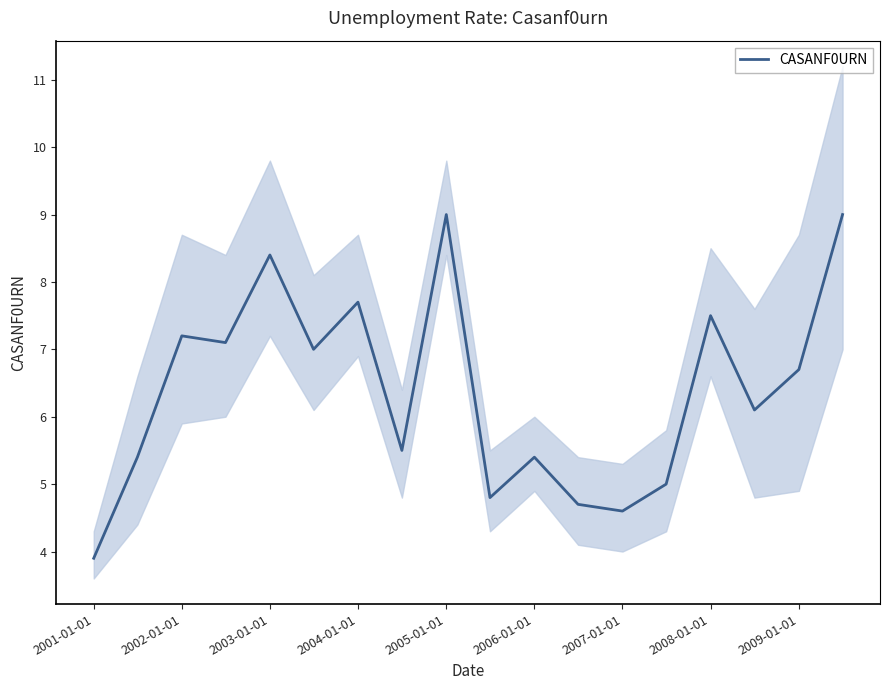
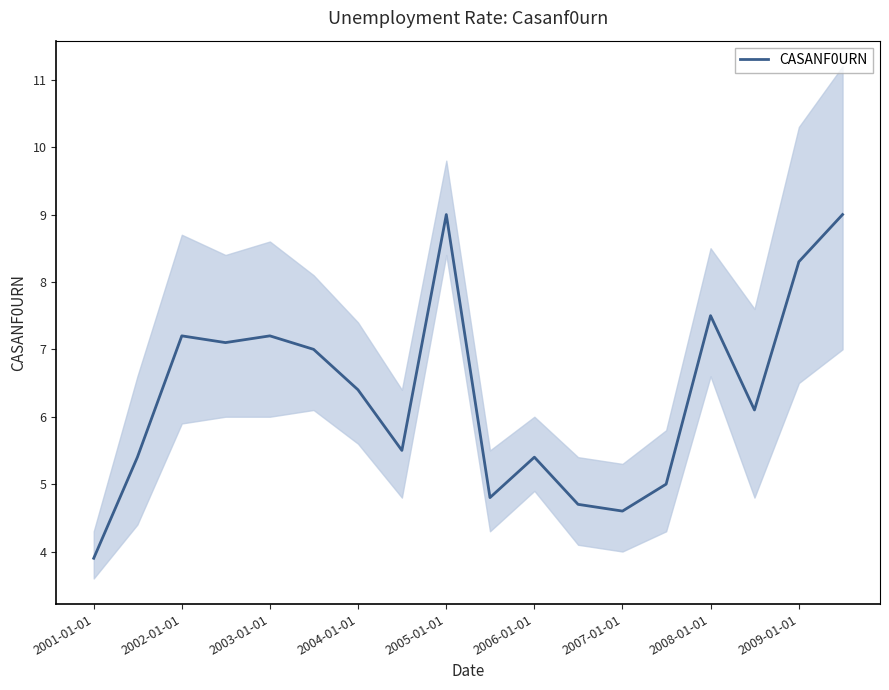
  {
    "CASANF0URN": {
      "2001-01-01": 3.9,
      "2002-01-01": 7.2,
-     "2003-01-01": 8.4,
-     "2004-01-01": 7.7,
+     "2003-01-01": 7.2,
+     "2004-01-01": 6.4,
      "2005-01-01": 9.0,
      "2006-01-01": 5.4,
      "2007-01-01": 4.6,
      "2008-01-01": 7.5,
-     "2009-01-01": 6.7
+     "2009-01-01": 8.3
    }
  }
